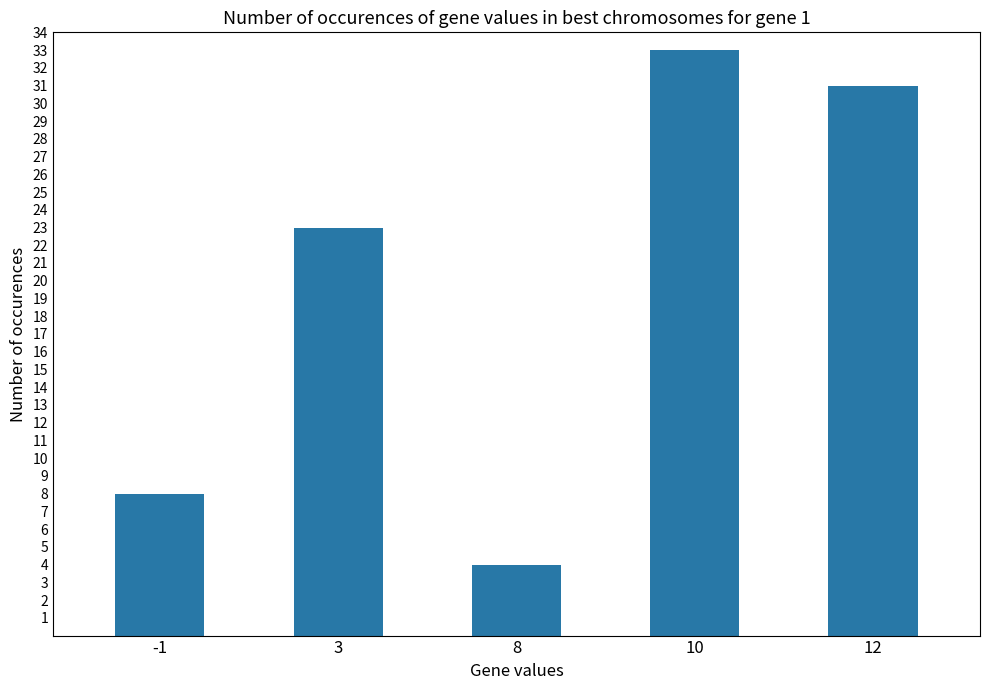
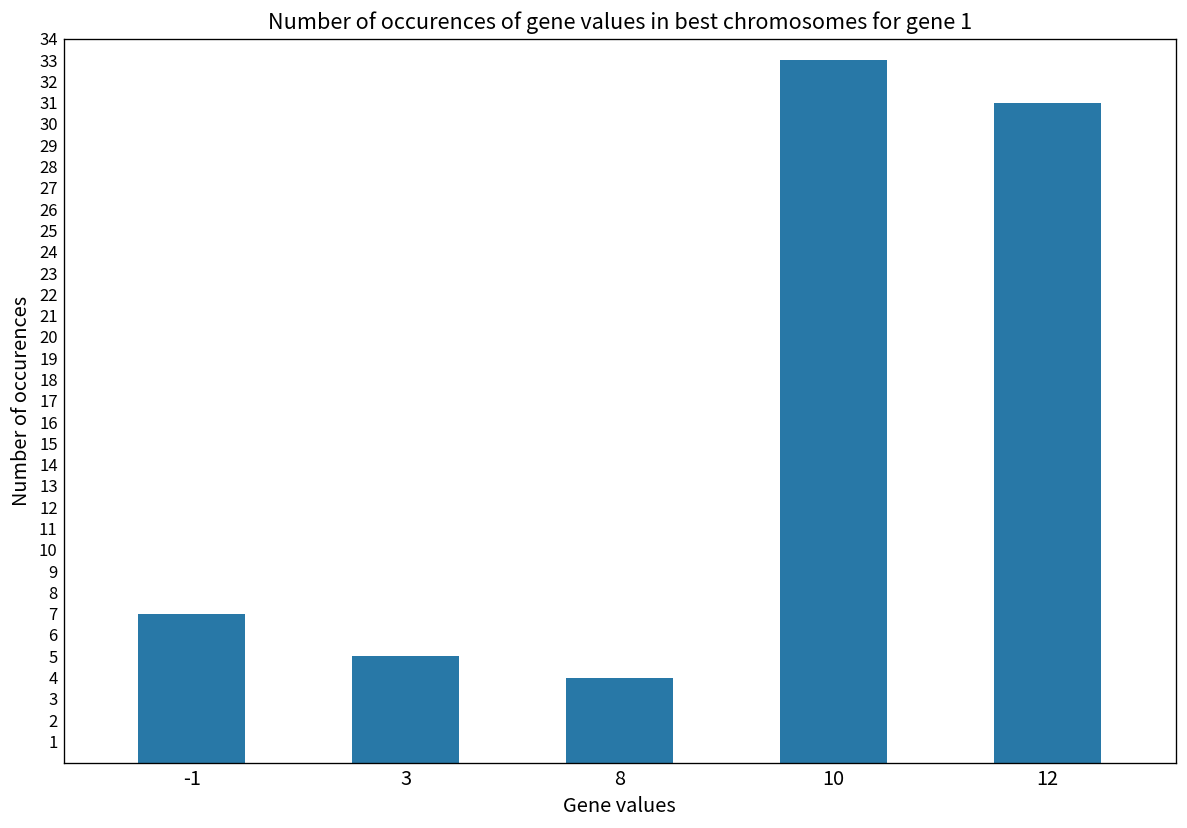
  {
-   "-1": 8,
-   "3": 23,
+   "-1": 7,
+   "3": 5,
    "8": 4,
    "10": 33,
    "12": 31
  }
